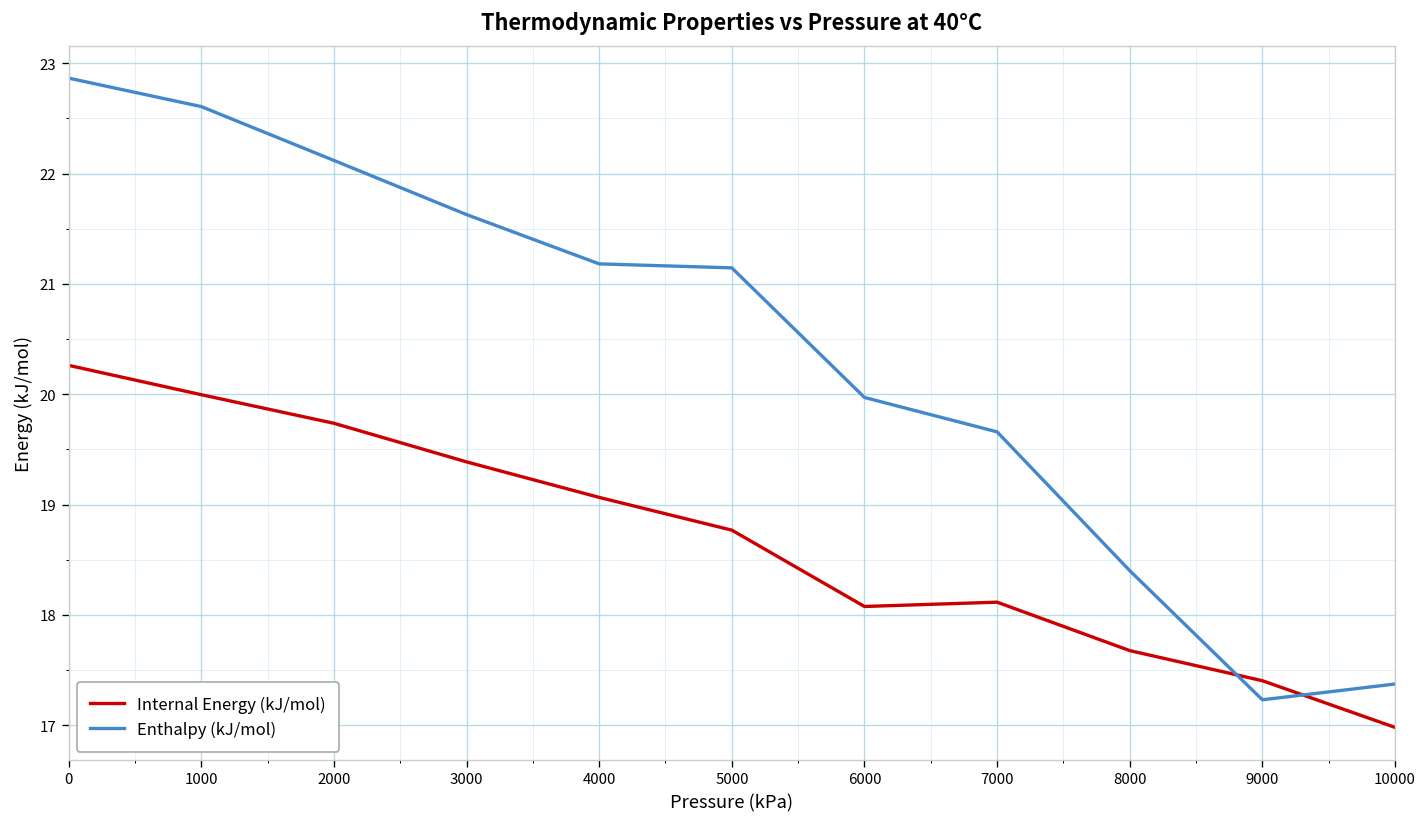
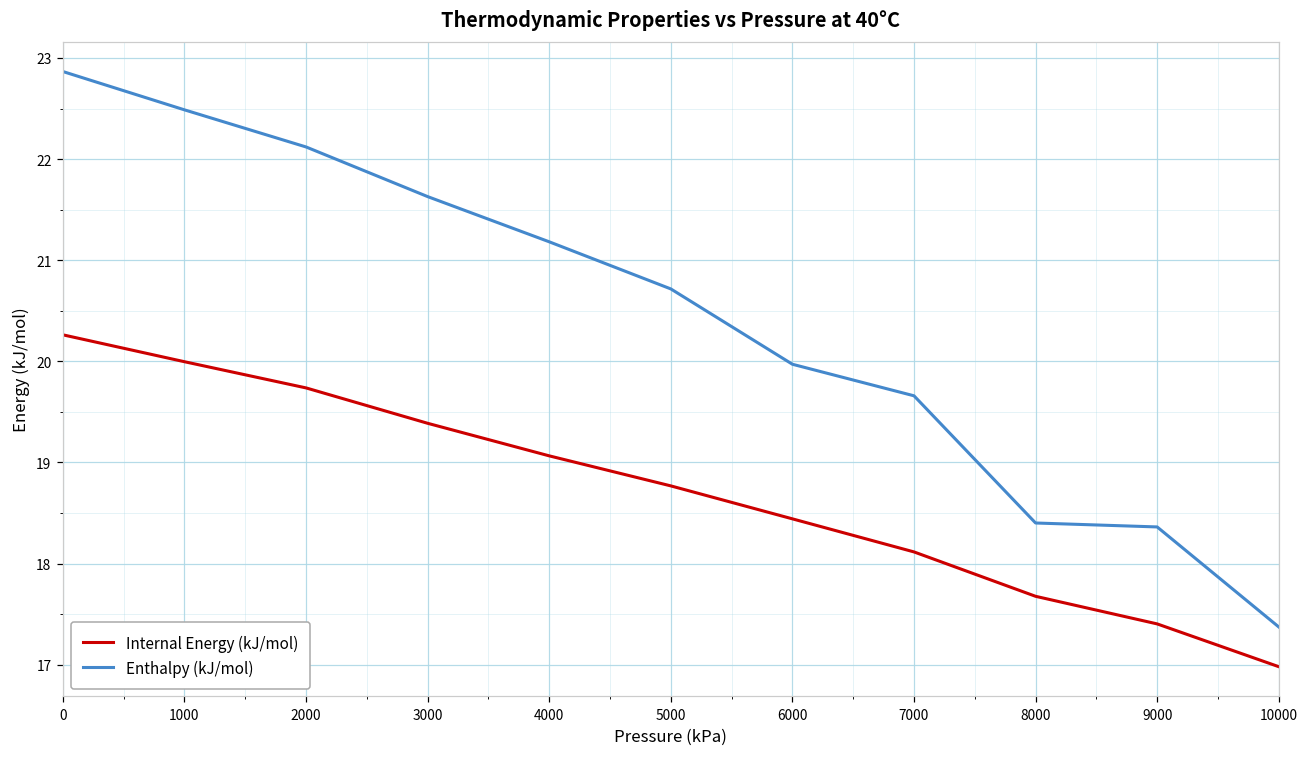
  {
    "Internal Energy (kJ/mol)": {
      "0": 20.3,
      "1000": 20.0,
      "2000": 19.7,
      "3000": 19.4,
      "4000": 19.1,
      "5000": 18.8,
-     "6000": 18.1,
+     "6000": 18.4,
      "7000": 18.1,
      "8000": 17.7,
      "9000": 17.4,
      "10000": 17.0
    },
    "Enthalpy (kJ/mol)": {
      "0": 22.9,
-     "1000": 22.6,
+     "1000": 22.5,
      "2000": 22.1,
      "3000": 21.6,
      "4000": 21.2,
-     "5000": 21.1,
+     "5000": 20.7,
      "6000": 20.0,
      "7000": 19.7,
      "8000": 18.4,
-     "9000": 17.2,
+     "9000": 18.4,
      "10000": 17.4
    }
  }
